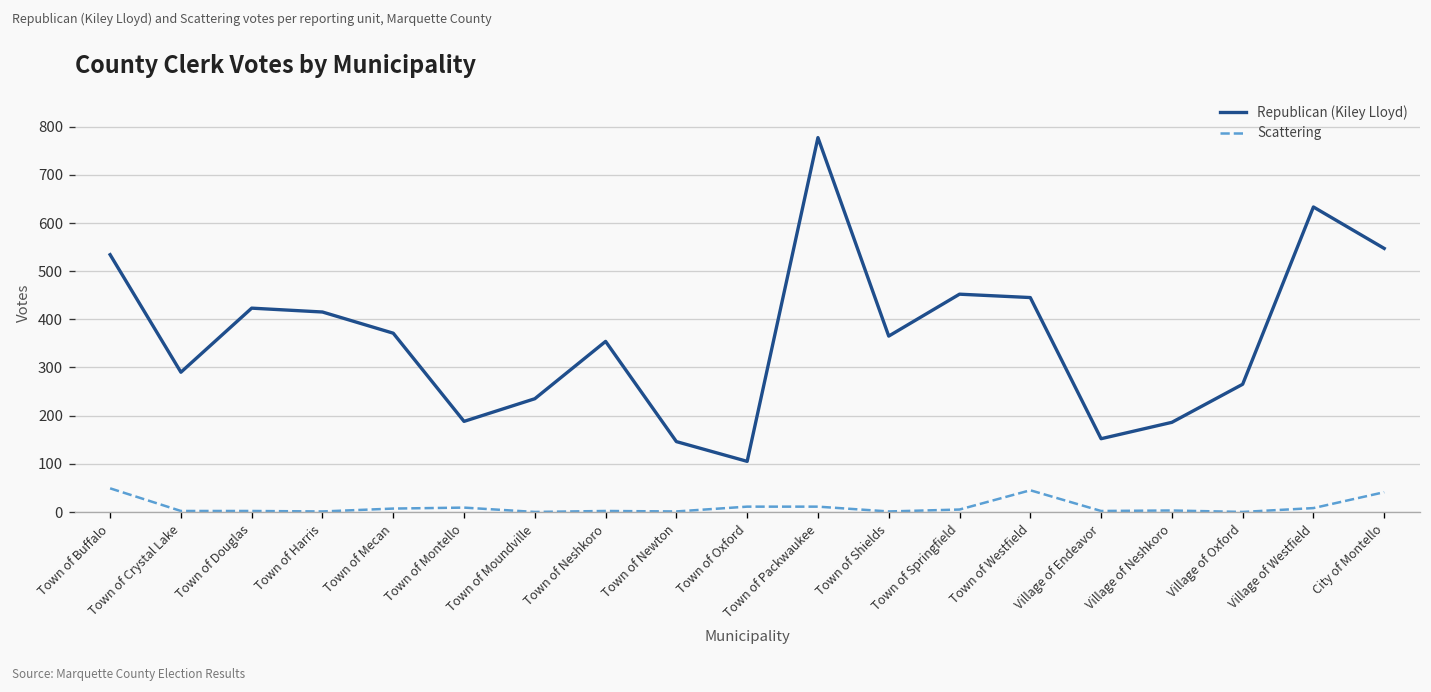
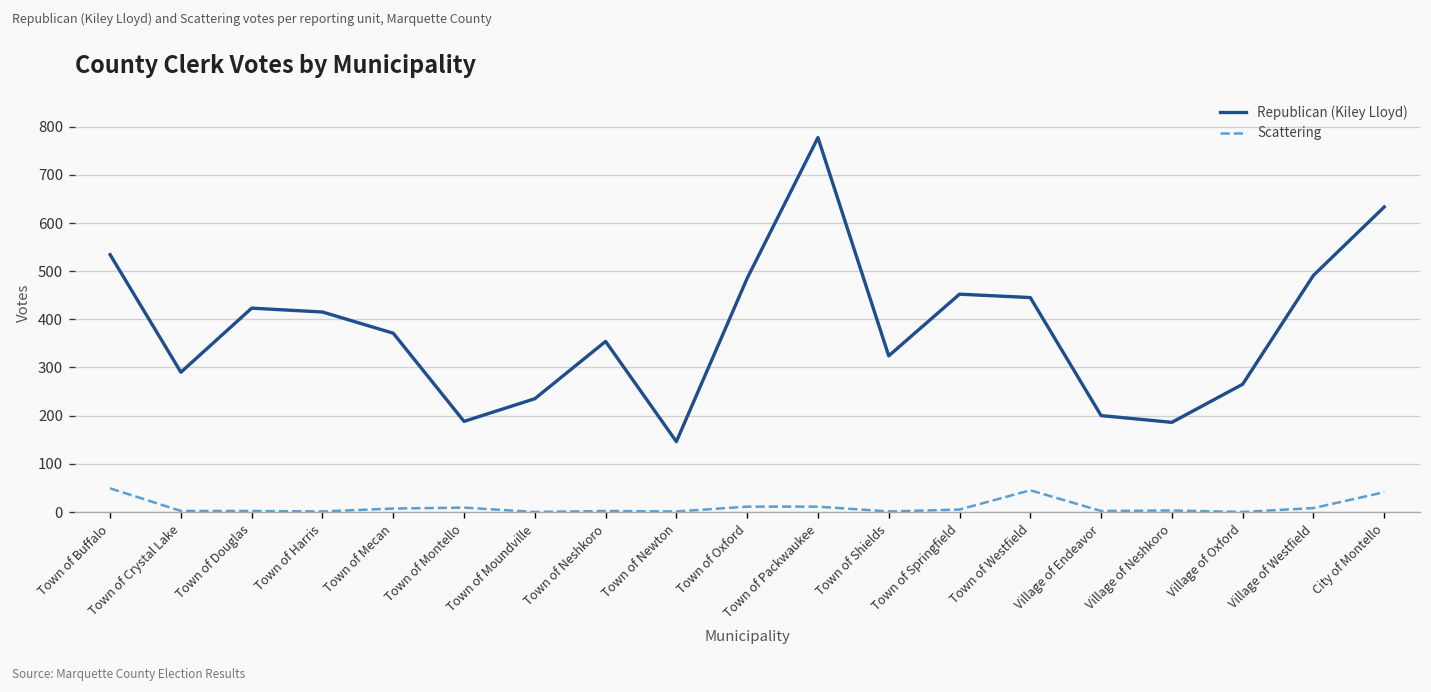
  {
    "Republican (Kiley Lloyd)": {
      "Town of Buffalo": 530,
      "Town of Crystal Lake": 290,
      "Town of Douglas": 420,
      "Town of Harris": 420,
      "Town of Mecan": 370,
      "Town of Montello": 190,
      "Town of Moundville": 240,
      "Town of Neshkoro": 350,
      "Town of Newton": 150,
-     "Town of Oxford": 110,
+     "Town of Oxford": 490,
      "Town of Packwaukee": 780,
-     "Town of Shields": 370,
+     "Town of Shields": 320,
      "Town of Springfield": 450,
      "Town of Westfield": 450,
-     "Village of Endeavor": 150,
+     "Village of Endeavor": 200,
      "Village of Neshkoro": 190,
      "Village of Oxford": 270,
-     "Village of Westfield": 630,
-     "City of Montello": 550
+     "Village of Westfield": 490,
+     "City of Montello": 630
    },
    "Scattering": {
      "Town of Buffalo": 50,
      "Town of Crystal Lake": 0,
      "Town of Douglas": 0,
      "Town of Harris": 0,
      "Town of Mecan": 10,
      "Town of Montello": 10,
      "Town of Moundville": 0,
      "Town of Neshkoro": 0,
      "Town of Newton": 0,
      "Town of Oxford": 10,
      "Town of Packwaukee": 10,
      "Town of Shields": 0,
      "Town of Springfield": 10,
      "Town of Westfield": 50,
      "Village of Endeavor": 0,
      "Village of Neshkoro": 0,
      "Village of Oxford": 0,
      "Village of Westfield": 10,
      "City of Montello": 40
    }
  }
